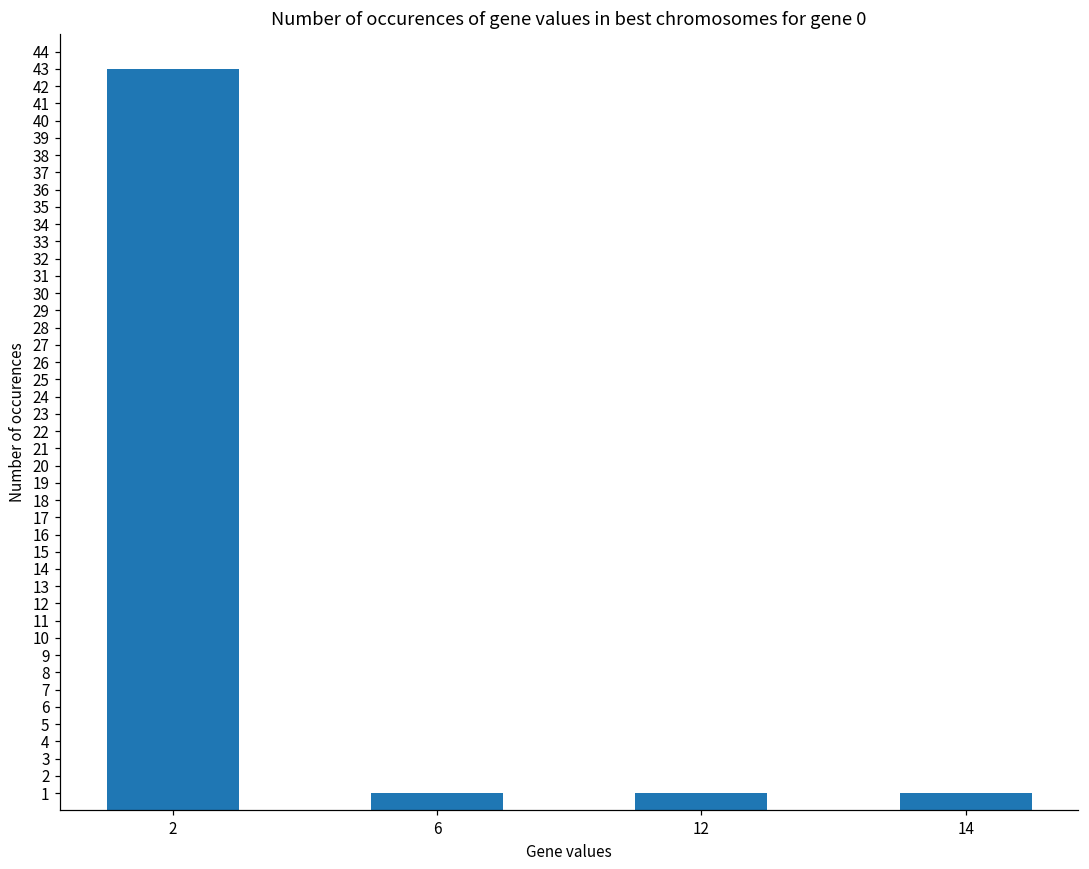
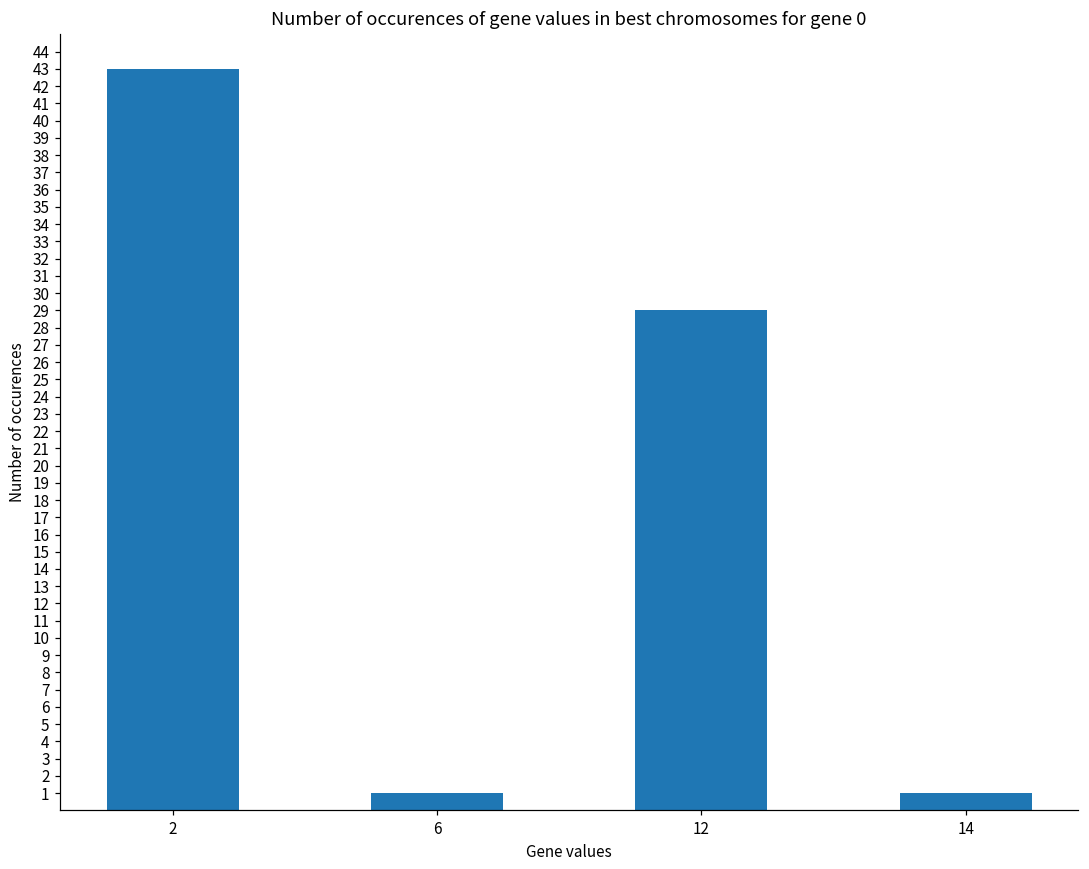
  {
    "2": 43,
    "6": 1,
-   "12": 1,
+   "12": 29,
    "14": 1
  }
